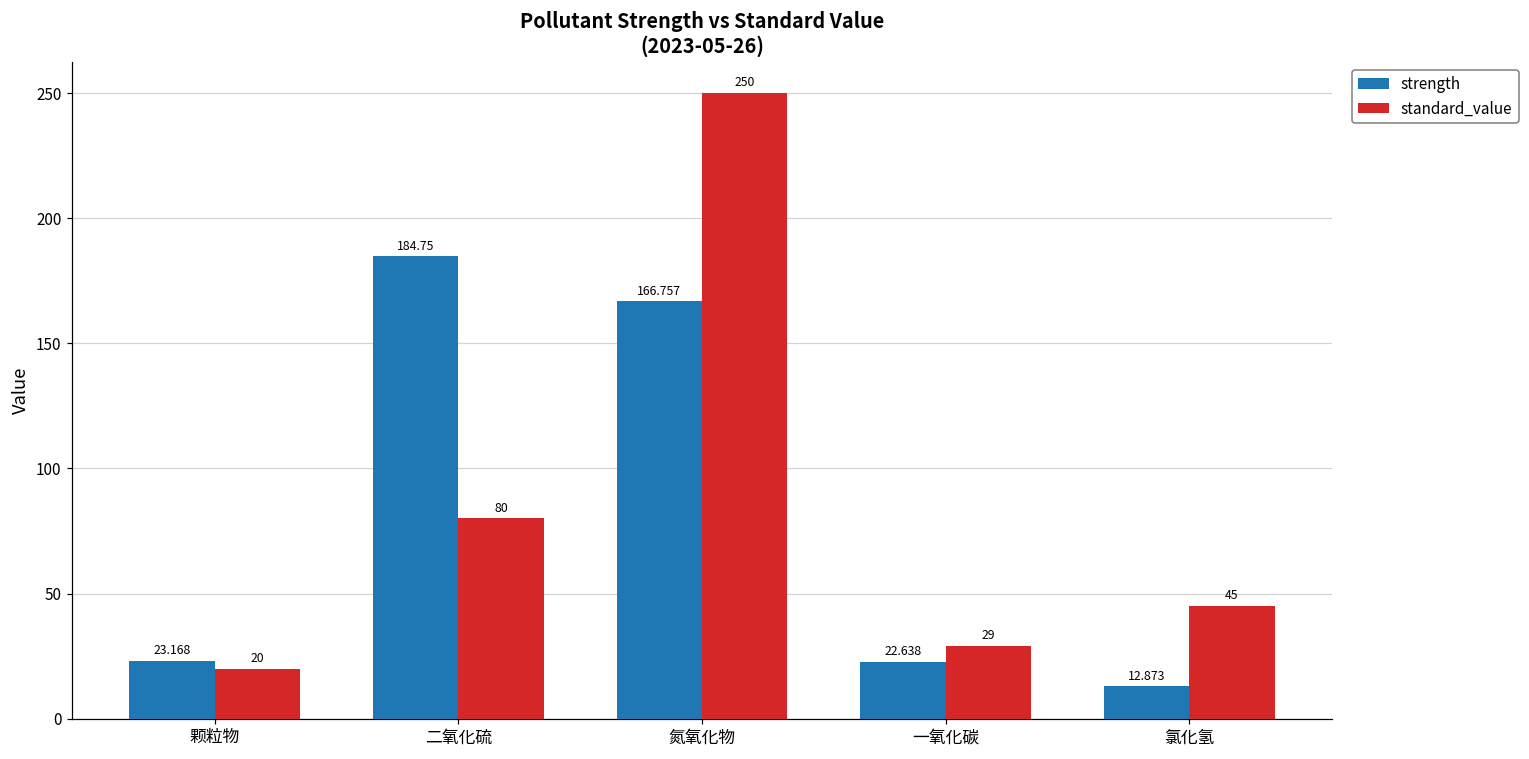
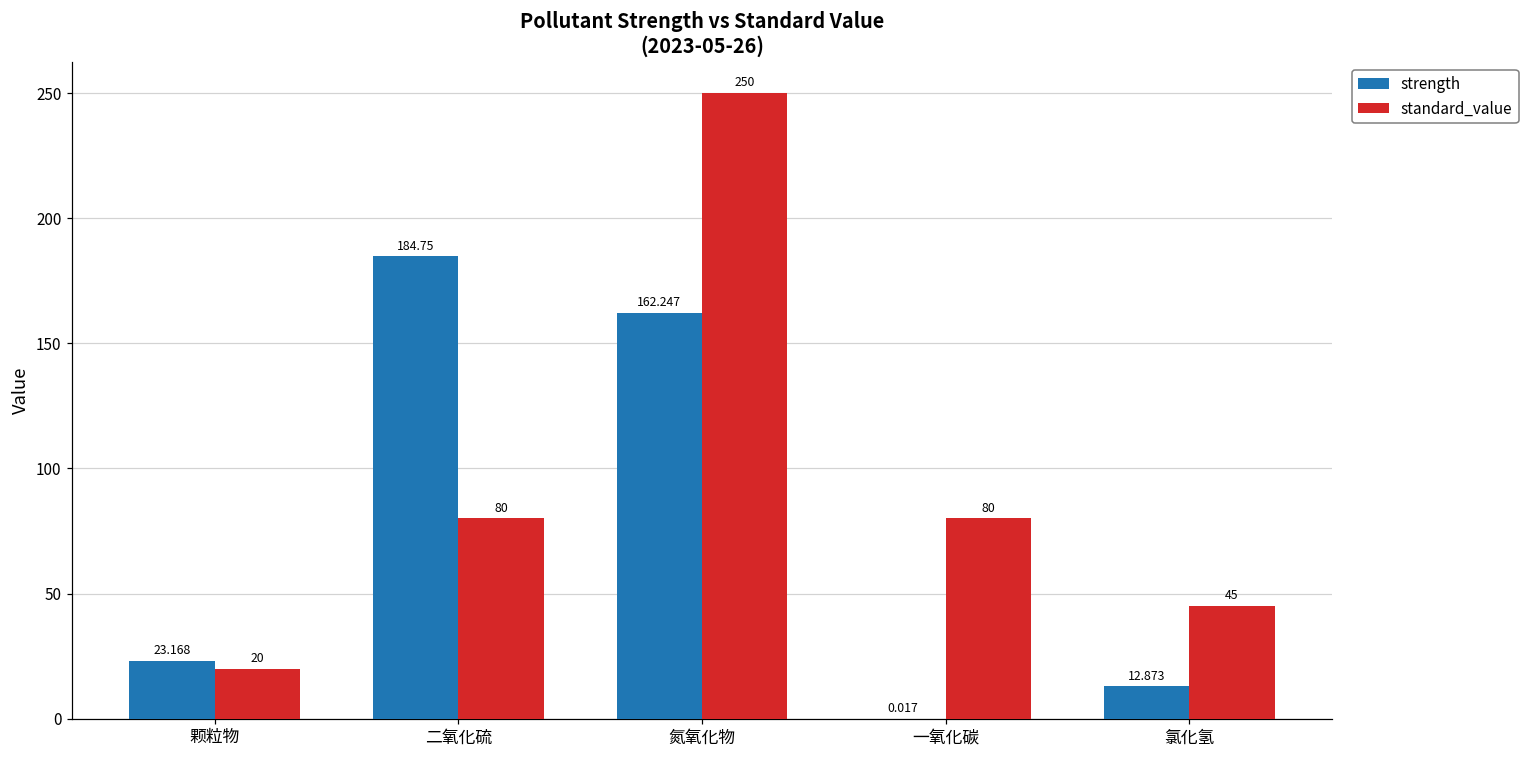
  {
    "strength": {
      "颗粒物": 23.168,
      "二氧化硫": 184.75,
-     "氮氧化物": 166.757,
-     "一氧化碳": 22.638,
+     "氮氧化物": 162.247,
+     "一氧化碳": 0.017,
      "氯化氢": 12.873
    },
    "standard_value": {
      "颗粒物": 20,
      "二氧化硫": 80,
      "氮氧化物": 250,
-     "一氧化碳": 29,
+     "一氧化碳": 80,
      "氯化氢": 45
    }
  }
